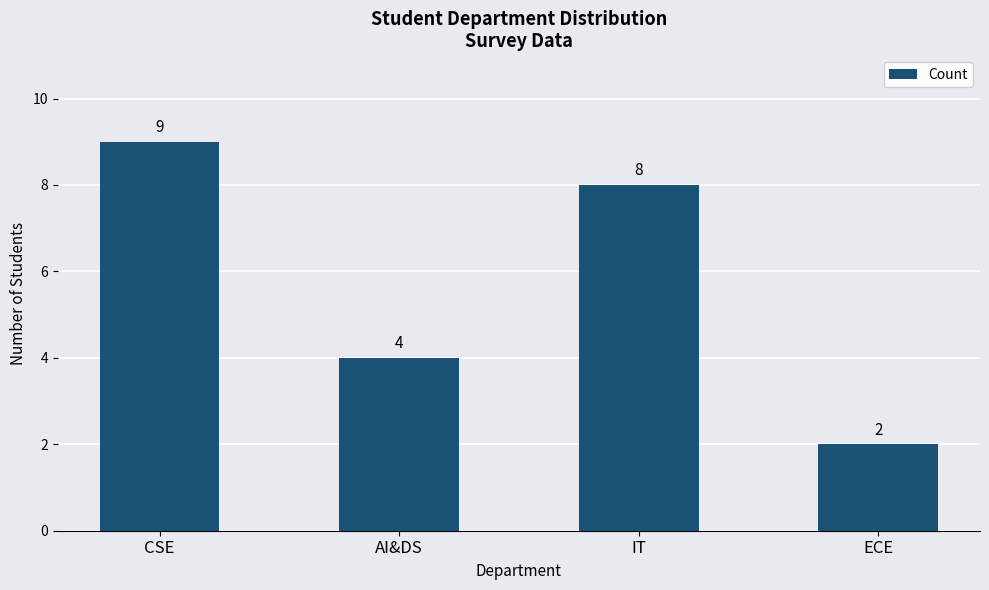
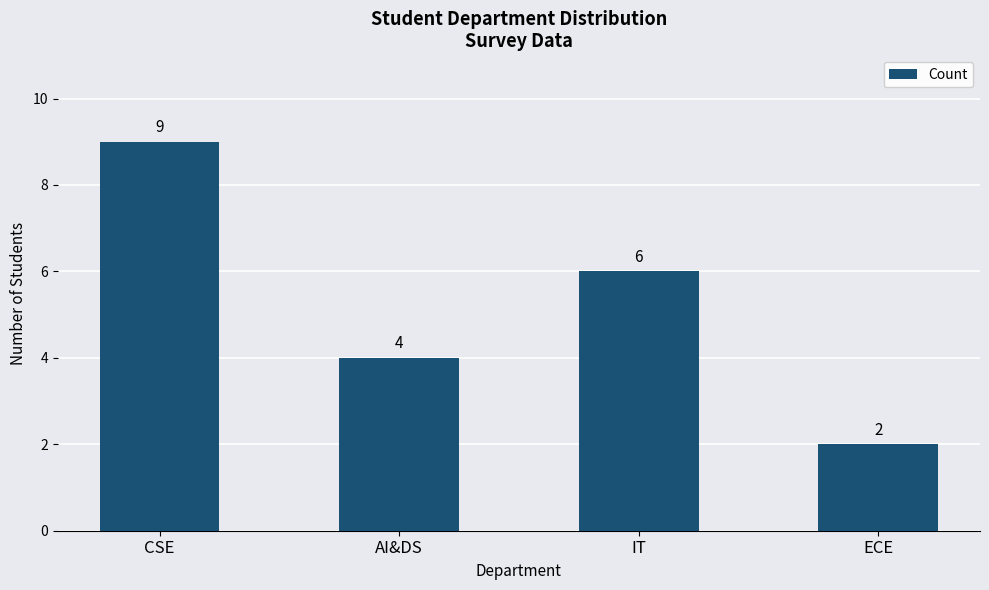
  {
    "CSE": 9,
    "AI&DS": 4,
-   "IT": 8,
+   "IT": 6,
    "ECE": 2
  }
